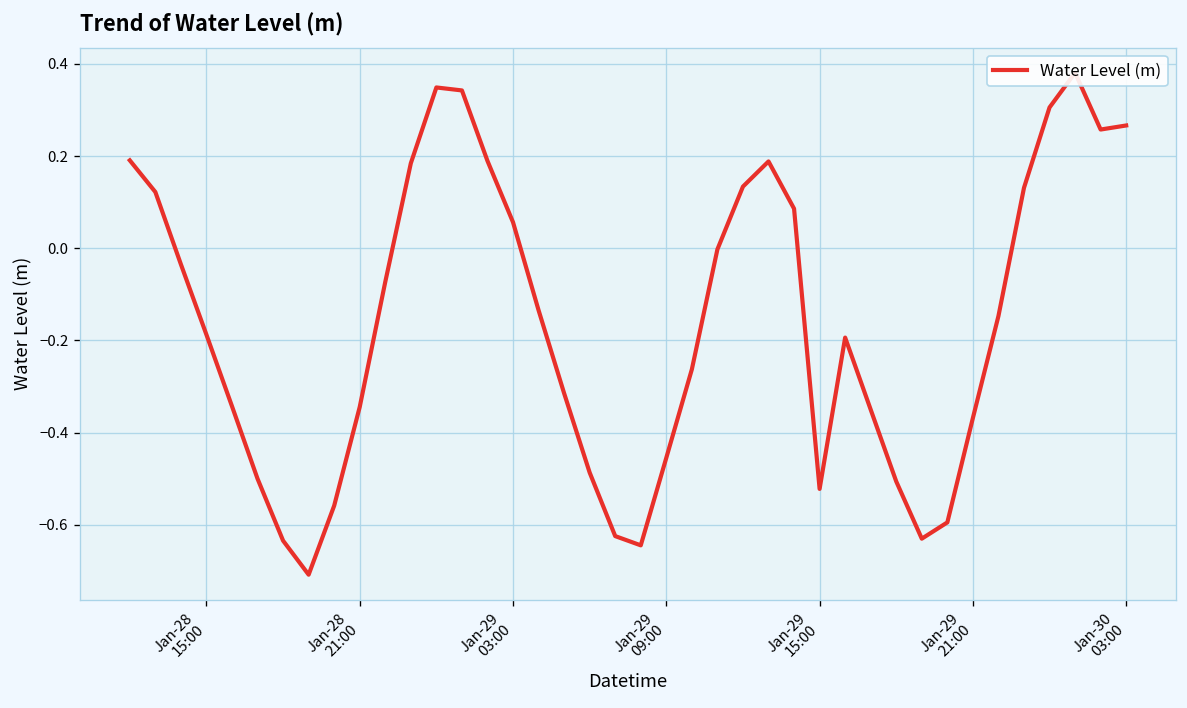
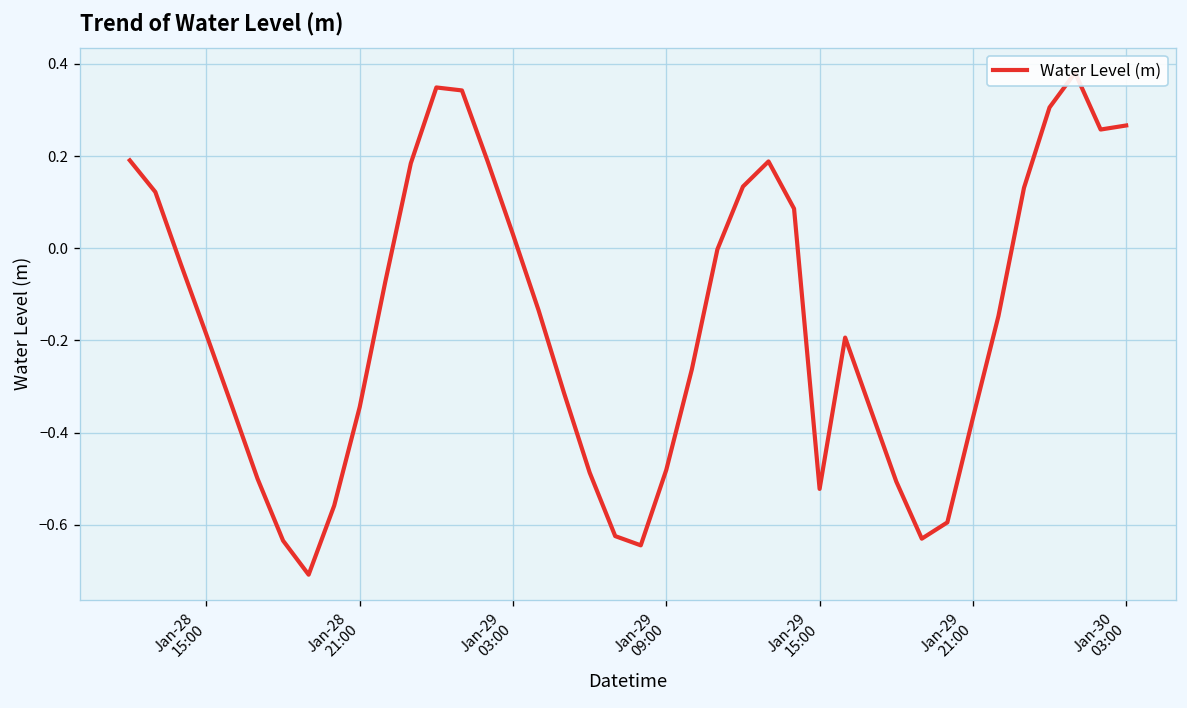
  {
    "Jan-28 15:00": -0.19,
    "Jan-28 21:00": -0.34,
-   "Jan-29 03:00": 0.06,
-   "Jan-29 09:00": -0.45,
+   "Jan-29 03:00": 0.03,
+   "Jan-29 09:00": -0.48,
    "Jan-29 15:00": -0.52,
    "Jan-29 21:00": -0.37,
    "Jan-30 03:00": 0.27
  }
